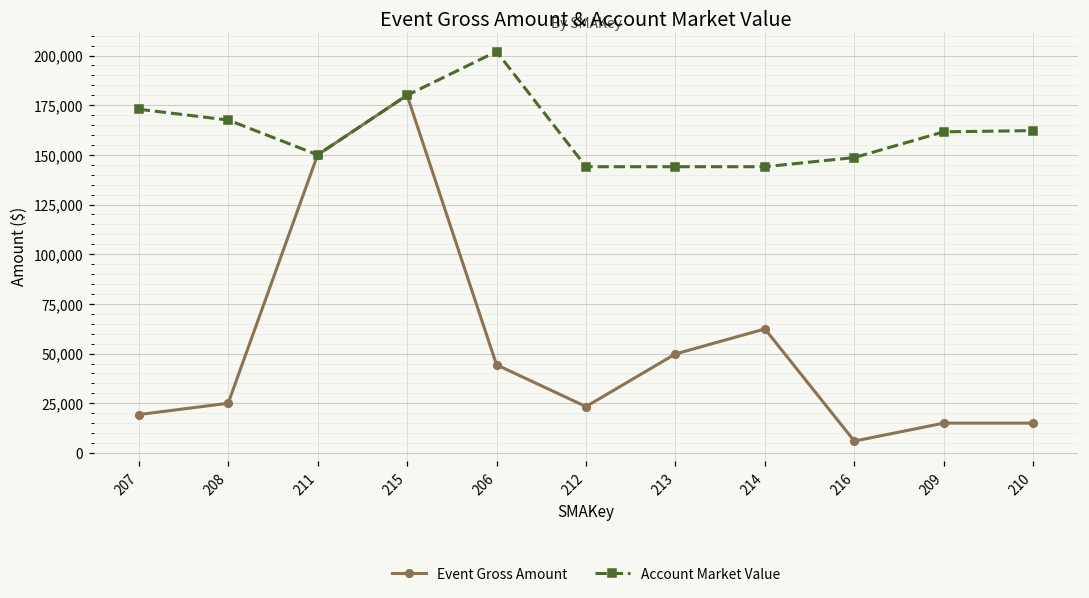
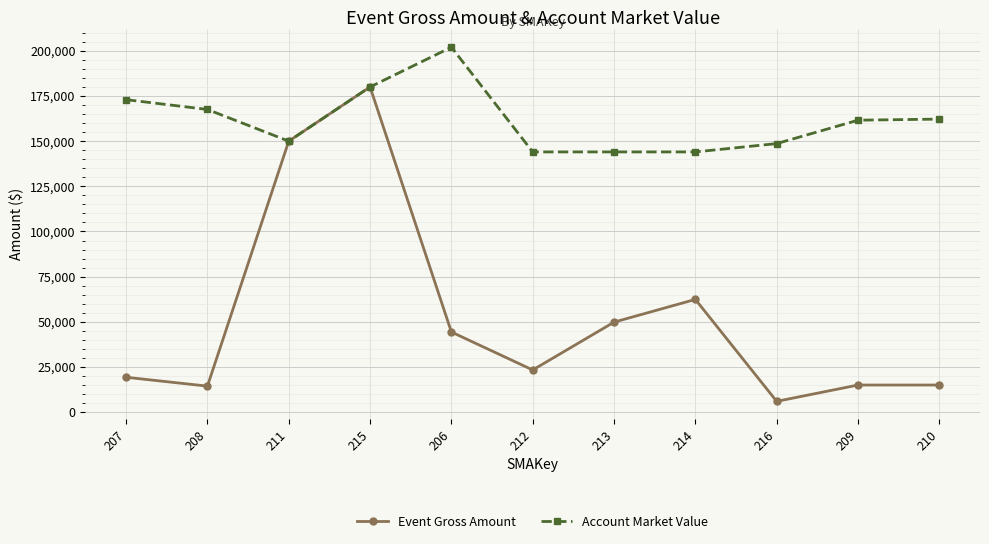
  {
    "Event Gross Amount": {
      "207": "19,000",
-     "208": "25,000",
+     "208": "14,000",
      "206": "44,000",
      "212": "23,000",
      "213": "50,000",
      "214": "62,000",
      "216": "6,000",
      "209": "15,000",
      "210": "15,000"
    },
    "Account Market Value": {
      "207": "173,000",
      "208": "168,000",
      "206": "202,000",
      "212": "144,000",
      "213": "144,000",
      "214": "144,000",
      "216": "149,000",
      "209": "162,000",
      "210": "162,000"
    }
  }
